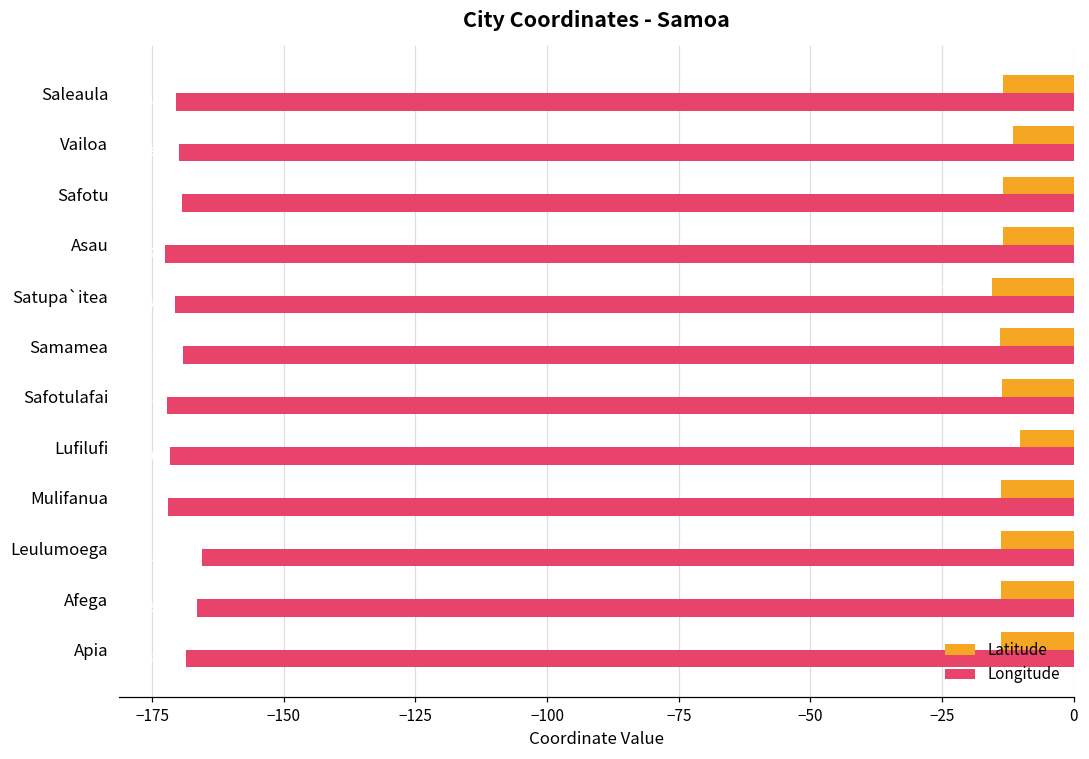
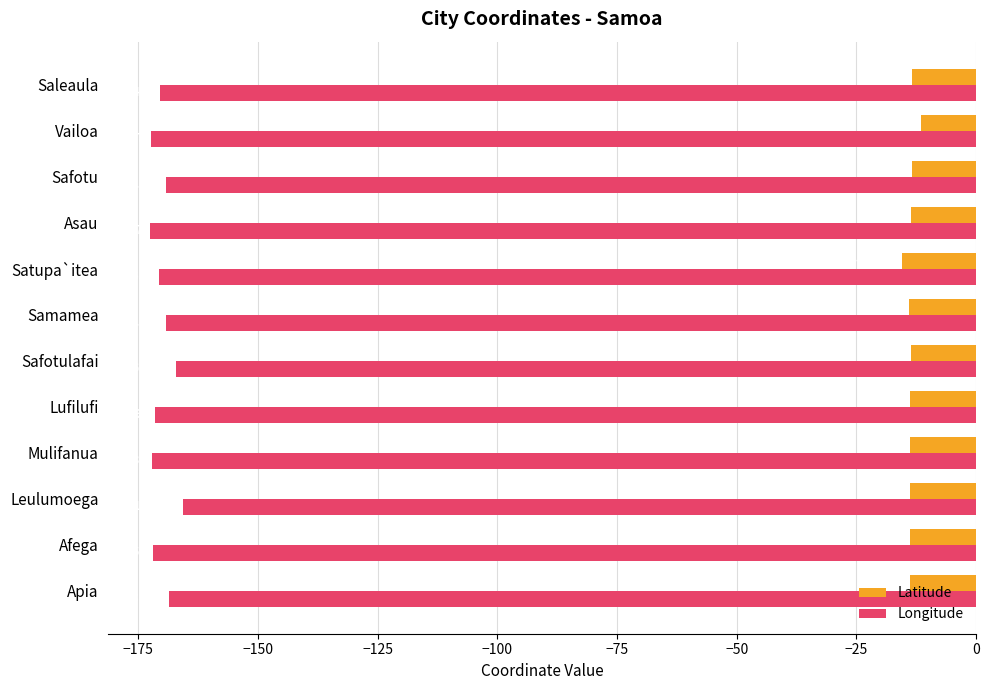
  {
    "Latitude": {
      "Saleaula": -13,
      "Vailoa": -11,
      "Safotu": -13,
      "Asau": -14,
      "Satupa`itea": -15,
      "Samamea": -14,
      "Safotulafai": -14,
-     "Lufilufi": -10,
+     "Lufilufi": -14,
      "Mulifanua": -14,
      "Leulumoega": -14,
      "Afega": -14,
      "Apia": -14
    },
    "Longitude": {
      "Saleaula": -170,
-     "Vailoa": -170,
+     "Vailoa": -172,
      "Safotu": -169,
      "Asau": -173,
      "Satupa`itea": -171,
      "Samamea": -169,
-     "Safotulafai": -172,
+     "Safotulafai": -167,
      "Lufilufi": -172,
      "Mulifanua": -172,
      "Leulumoega": -166,
-     "Afega": -166,
+     "Afega": -172,
      "Apia": -169
    }
  }
